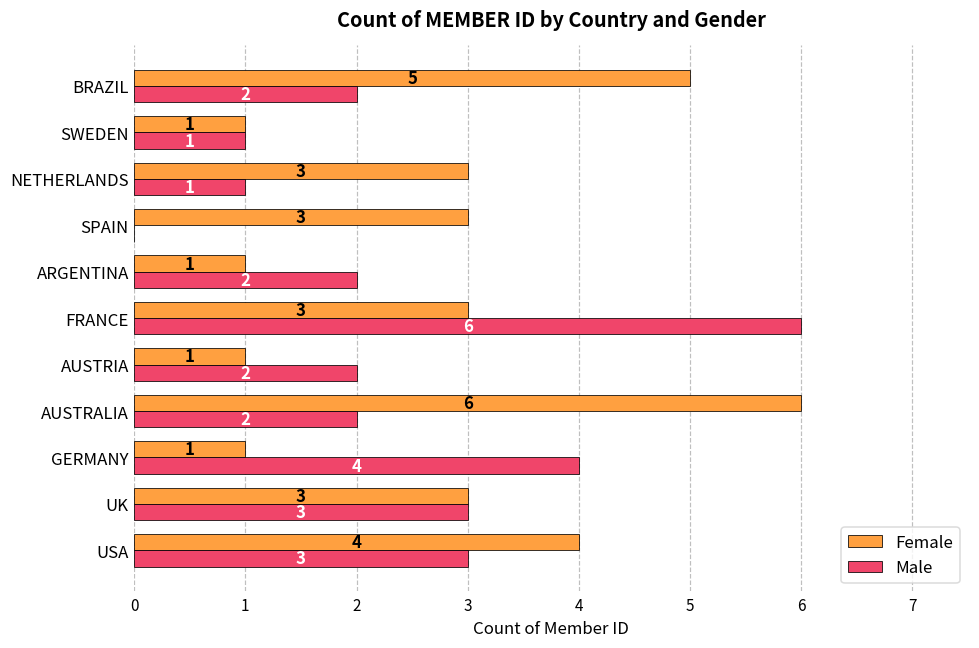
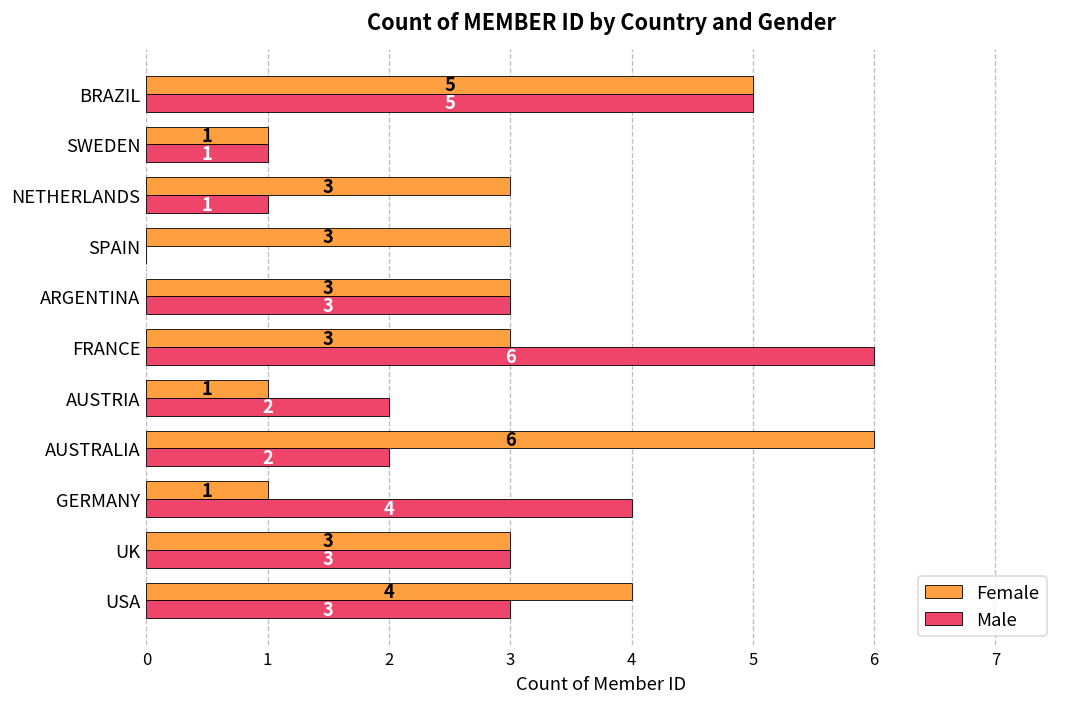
  {
    "Female": {
      "BRAZIL": 5,
      "SWEDEN": 1,
      "NETHERLANDS": 3,
      "SPAIN": 3,
-     "ARGENTINA": 1,
+     "ARGENTINA": 3,
      "FRANCE": 3,
      "AUSTRIA": 1,
      "AUSTRALIA": 6,
      "GERMANY": 1,
      "UK": 3,
      "USA": 4
    },
    "Male": {
-     "BRAZIL": 2,
+     "BRAZIL": 5,
      "SWEDEN": 1,
      "NETHERLANDS": 1,
-     "ARGENTINA": 2,
+     "ARGENTINA": 3,
      "FRANCE": 6,
      "AUSTRIA": 2,
      "AUSTRALIA": 2,
      "GERMANY": 4,
      "UK": 3,
      "USA": 3
    }
  }
